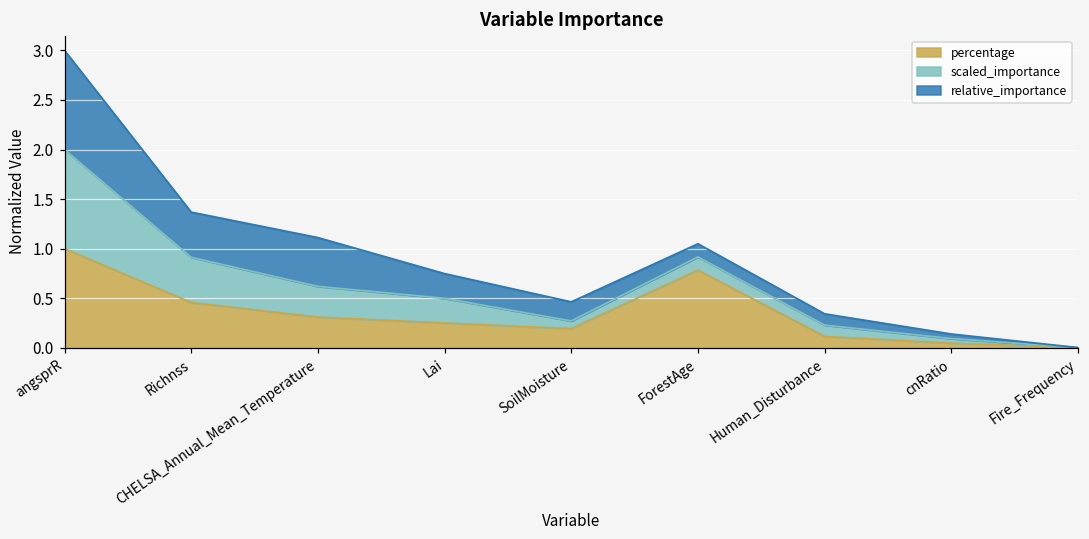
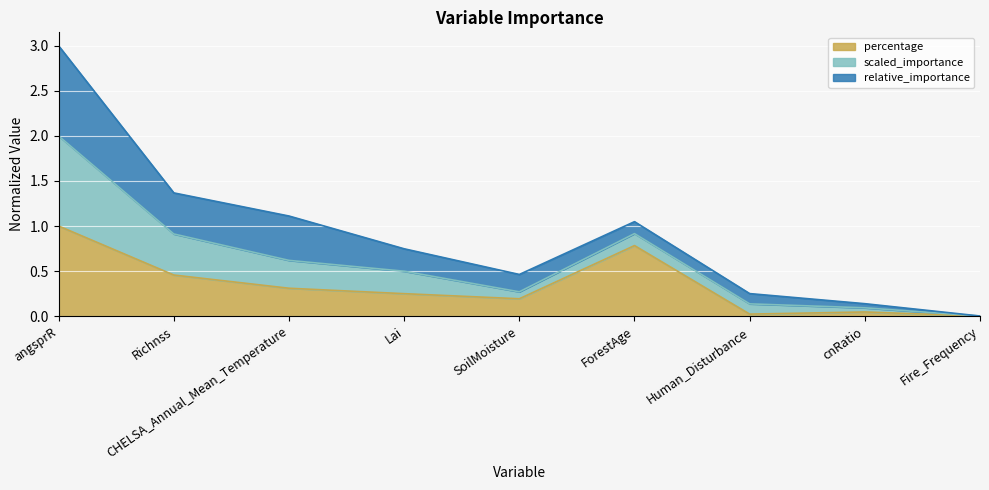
  {
    "percentage": {
      "angsprR": 1.0,
      "Richnss": 0.5,
      "CHELSA_Annual_Mean_Temperature": 0.3,
      "Lai": 0.2,
      "SoilMoisture": 0.2,
      "ForestAge": 0.8,
-     "Human_Disturbance": 0.1,
+     "Human_Disturbance": 0.0,
      "cnRatio": 0.0
    },
    "scaled_importance": {
      "angsprR": 1.0,
      "Richnss": 0.5,
      "CHELSA_Annual_Mean_Temperature": 0.3,
      "Lai": 0.2,
      "SoilMoisture": 0.1,
      "ForestAge": 0.1,
      "Human_Disturbance": 0.1,
      "cnRatio": 0.0
    },
    "relative_importance": {
      "angsprR": 1.0,
      "Richnss": 0.5,
      "CHELSA_Annual_Mean_Temperature": 0.5,
      "Lai": 0.2,
      "SoilMoisture": 0.2,
      "ForestAge": 0.1,
      "Human_Disturbance": 0.1,
      "cnRatio": 0.0
    }
  }
